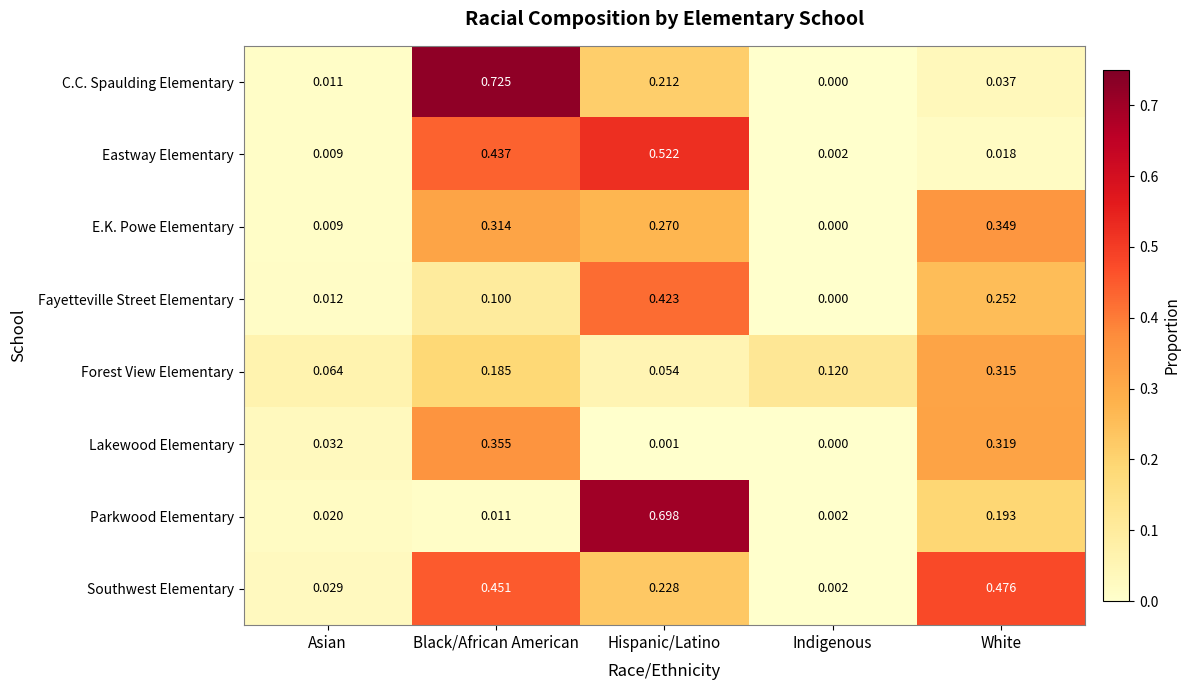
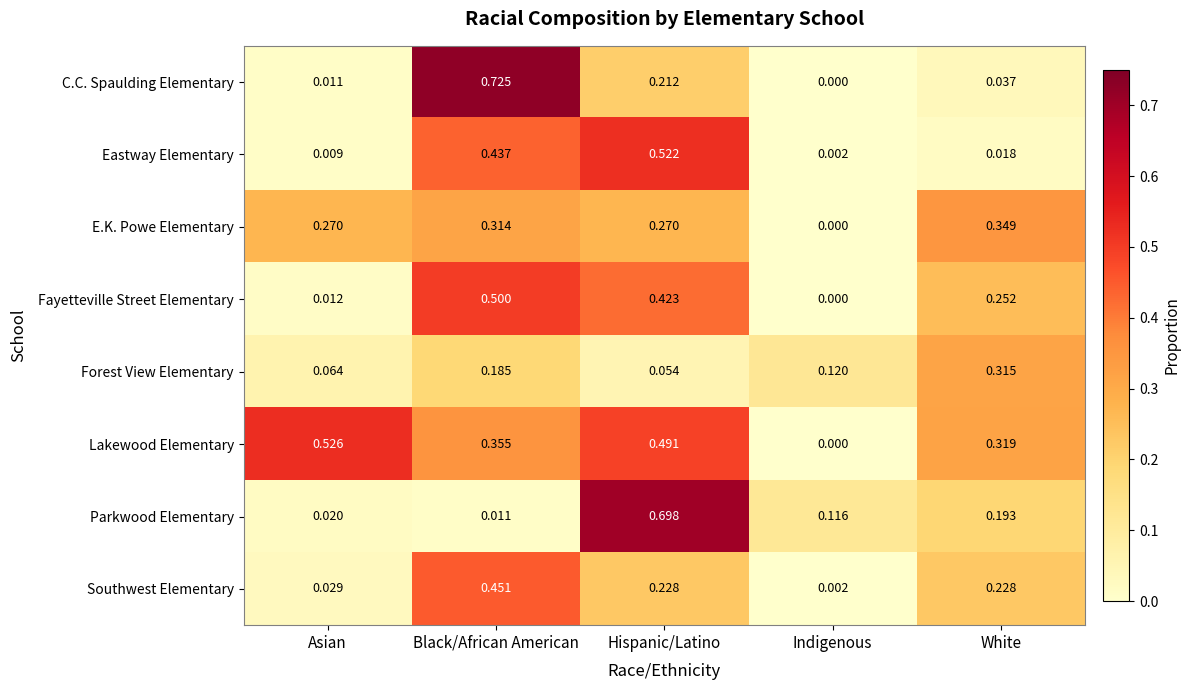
  {
    "C.C. Spaulding Elementary": {
      "Asian": 0.011,
      "Black/African American": 0.725,
      "Hispanic/Latino": 0.212,
      "Indigenous": 0.000,
      "White": 0.037
    },
    "Eastway Elementary": {
      "Asian": 0.009,
      "Black/African American": 0.437,
      "Hispanic/Latino": 0.522,
      "Indigenous": 0.002,
      "White": 0.018
    },
    "E.K. Powe Elementary": {
-     "Asian": 0.009,
+     "Asian": 0.270,
      "Black/African American": 0.314,
      "Hispanic/Latino": 0.270,
      "Indigenous": 0.000,
      "White": 0.349
    },
    "Fayetteville Street Elementary": {
      "Asian": 0.012,
-     "Black/African American": 0.100,
+     "Black/African American": 0.500,
      "Hispanic/Latino": 0.423,
      "Indigenous": 0.000,
      "White": 0.252
    },
    "Forest View Elementary": {
      "Asian": 0.064,
      "Black/African American": 0.185,
      "Hispanic/Latino": 0.054,
      "Indigenous": 0.120,
      "White": 0.315
    },
    "Lakewood Elementary": {
-     "Asian": 0.032,
+     "Asian": 0.526,
      "Black/African American": 0.355,
-     "Hispanic/Latino": 0.001,
+     "Hispanic/Latino": 0.491,
      "Indigenous": 0.000,
      "White": 0.319
    },
    "Parkwood Elementary": {
      "Asian": 0.020,
      "Black/African American": 0.011,
      "Hispanic/Latino": 0.698,
-     "Indigenous": 0.002,
+     "Indigenous": 0.116,
      "White": 0.193
    },
    "Southwest Elementary": {
      "Asian": 0.029,
      "Black/African American": 0.451,
      "Hispanic/Latino": 0.228,
      "Indigenous": 0.002,
-     "White": 0.476
+     "White": 0.228
    }
  }
